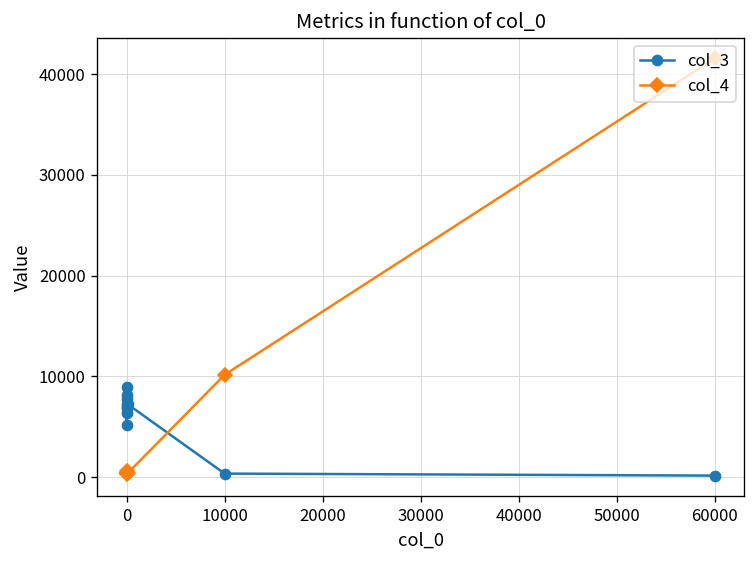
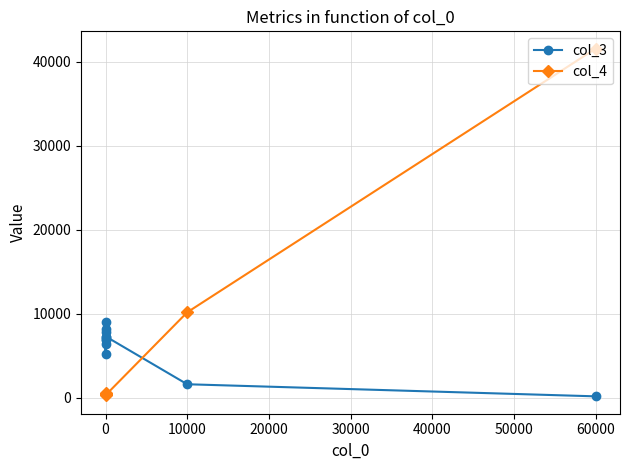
  {
    "col_3": {
-     "10000": 0,
+     "10000": 2000,
      "60000": 0
    },
    "col_4": {
      "10000": 10000
    }
  }
